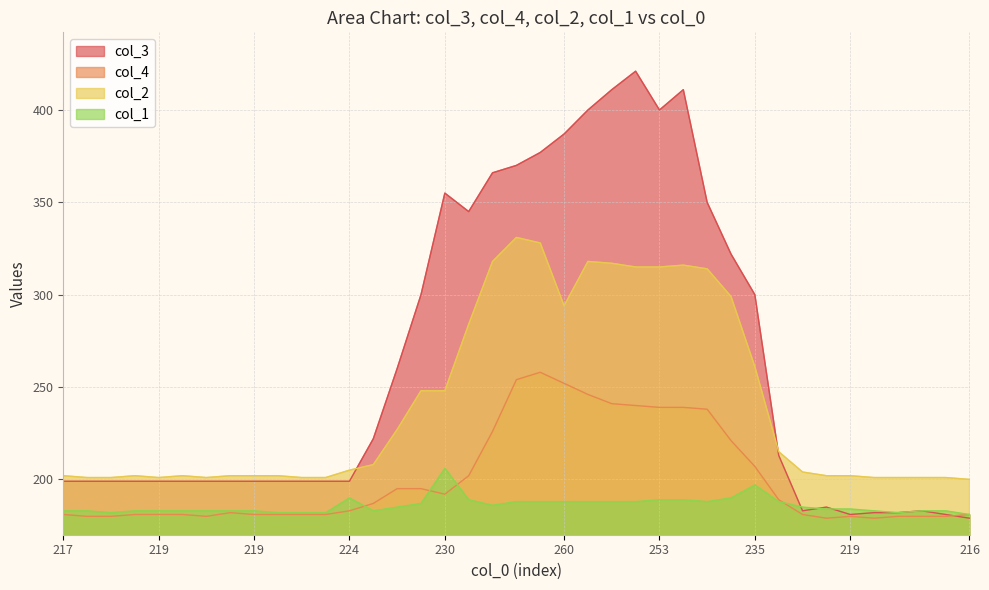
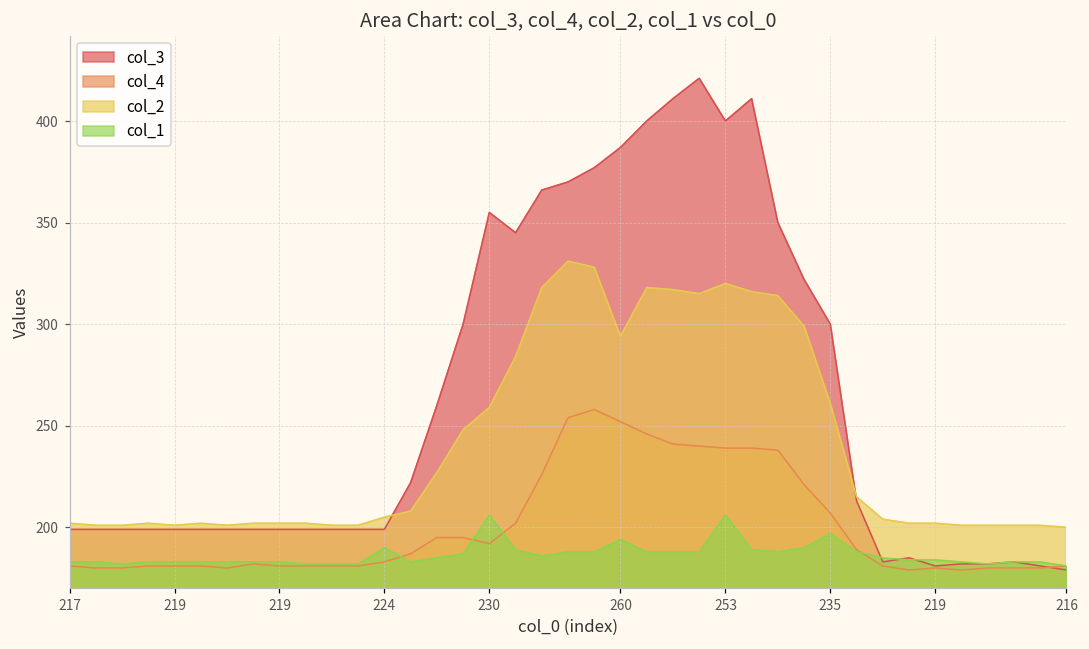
  {
    "col_2": {
      "217": 202,
      "224": 205,
-     "230": 248,
+     "230": 259,
      "260": 294,
-     "253": 315,
+     "253": 320,
      "235": 261,
      "216": 200
    },
    "col_1": {
      "217": 183,
      "224": 190,
      "230": 206,
-     "260": 188,
-     "253": 189,
+     "260": 194,
+     "253": 206,
      "235": 197
    }
  }
